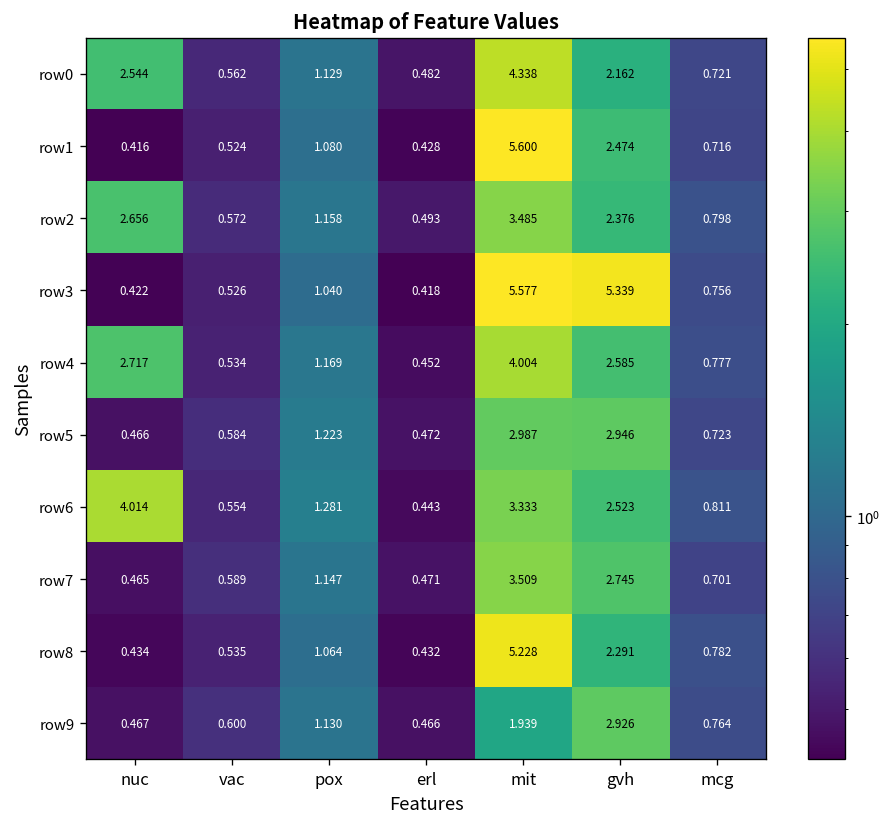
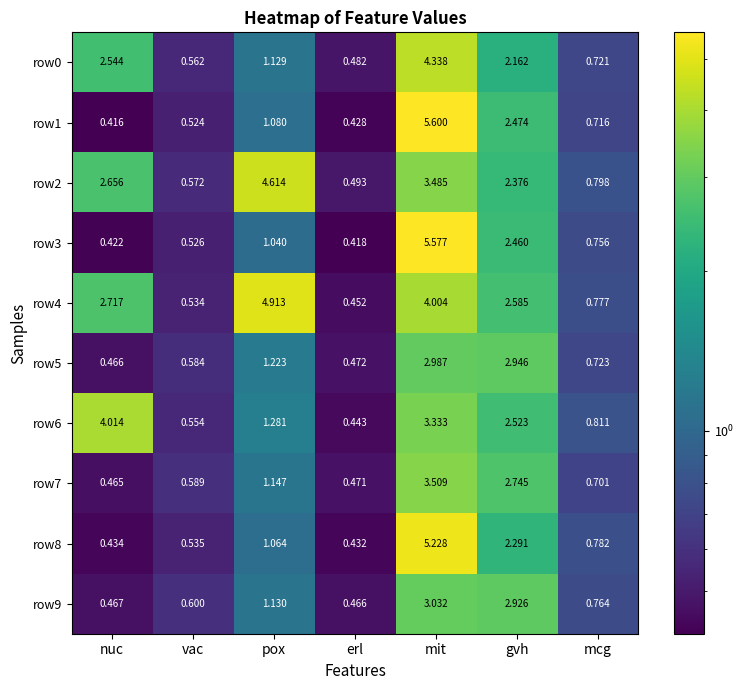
  {
    "row0": {
      "nuc": 2.544,
      "vac": 0.562,
      "pox": 1.129,
      "erl": 0.482,
      "mit": 4.338,
      "gvh": 2.162,
      "mcg": 0.721
    },
    "row1": {
      "nuc": 0.416,
      "vac": 0.524,
      "pox": 1.080,
      "erl": 0.428,
      "mit": 5.600,
      "gvh": 2.474,
      "mcg": 0.716
    },
    "row2": {
      "nuc": 2.656,
      "vac": 0.572,
-     "pox": 1.158,
+     "pox": 4.614,
      "erl": 0.493,
      "mit": 3.485,
      "gvh": 2.376,
      "mcg": 0.798
    },
    "row3": {
      "nuc": 0.422,
      "vac": 0.526,
      "pox": 1.040,
      "erl": 0.418,
      "mit": 5.577,
-     "gvh": 5.339,
+     "gvh": 2.460,
      "mcg": 0.756
    },
    "row4": {
      "nuc": 2.717,
      "vac": 0.534,
-     "pox": 1.169,
+     "pox": 4.913,
      "erl": 0.452,
      "mit": 4.004,
      "gvh": 2.585,
      "mcg": 0.777
    },
    "row5": {
      "nuc": 0.466,
      "vac": 0.584,
      "pox": 1.223,
      "erl": 0.472,
      "mit": 2.987,
      "gvh": 2.946,
      "mcg": 0.723
    },
    "row6": {
      "nuc": 4.014,
      "vac": 0.554,
      "pox": 1.281,
      "erl": 0.443,
      "mit": 3.333,
      "gvh": 2.523,
      "mcg": 0.811
    },
    "row7": {
      "nuc": 0.465,
      "vac": 0.589,
      "pox": 1.147,
      "erl": 0.471,
      "mit": 3.509,
      "gvh": 2.745,
      "mcg": 0.701
    },
    "row8": {
      "nuc": 0.434,
      "vac": 0.535,
      "pox": 1.064,
      "erl": 0.432,
      "mit": 5.228,
      "gvh": 2.291,
      "mcg": 0.782
    },
    "row9": {
      "nuc": 0.467,
      "vac": 0.600,
      "pox": 1.130,
      "erl": 0.466,
-     "mit": 1.939,
+     "mit": 3.032,
      "gvh": 2.926,
      "mcg": 0.764
    }
  }
